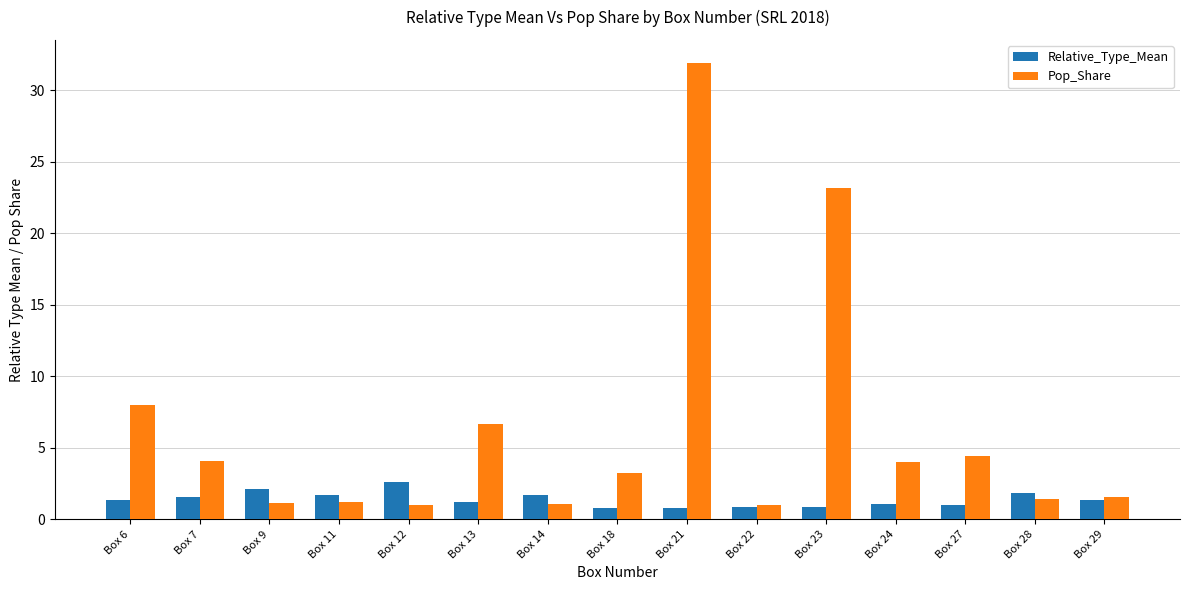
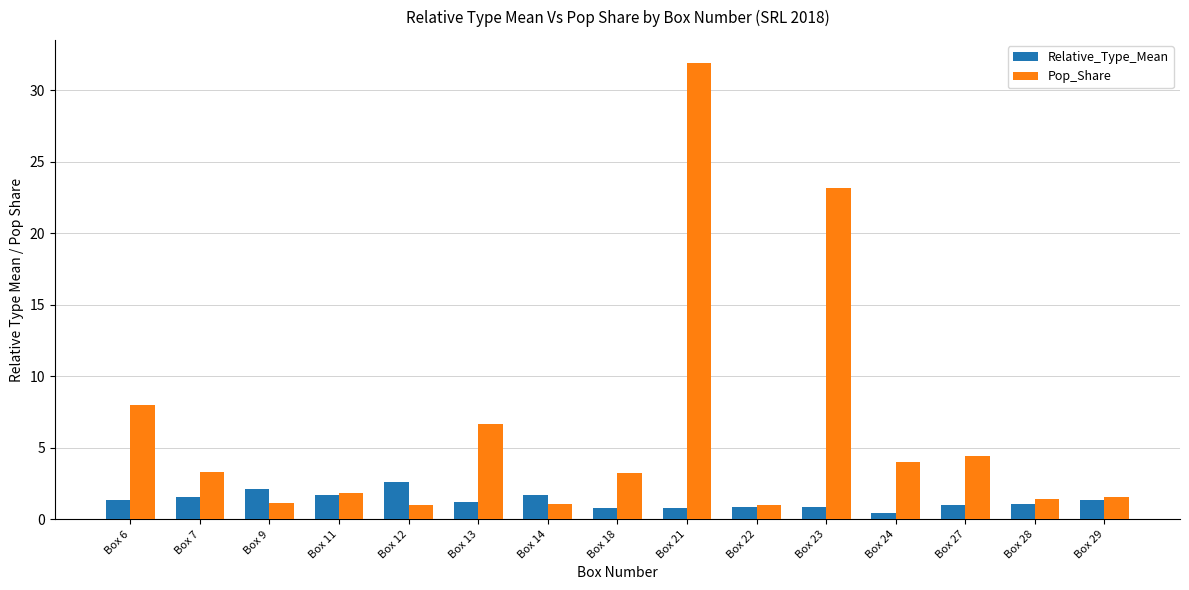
  {
    "Relative_Type_Mean": {
      "Box 6": 1.3,
      "Box 7": 1.6,
      "Box 9": 2.1,
      "Box 11": 1.7,
      "Box 12": 2.6,
      "Box 13": 1.2,
      "Box 14": 1.7,
      "Box 18": 0.8,
      "Box 21": 0.8,
      "Box 22": 0.9,
      "Box 23": 0.9,
-     "Box 24": 1.1,
+     "Box 24": 0.5,
      "Box 27": 1.0,
-     "Box 28": 1.9,
+     "Box 28": 1.1,
      "Box 29": 1.4
    },
    "Pop_Share": {
      "Box 6": 8.0,
-     "Box 7": 4.1,
+     "Box 7": 3.3,
      "Box 9": 1.1,
-     "Box 11": 1.2,
+     "Box 11": 1.8,
      "Box 12": 1.0,
      "Box 13": 6.6,
      "Box 14": 1.1,
      "Box 18": 3.3,
      "Box 21": 31.9,
      "Box 22": 1.0,
      "Box 23": 23.2,
      "Box 24": 4.0,
      "Box 27": 4.5,
      "Box 28": 1.4,
      "Box 29": 1.5
    }
  }
